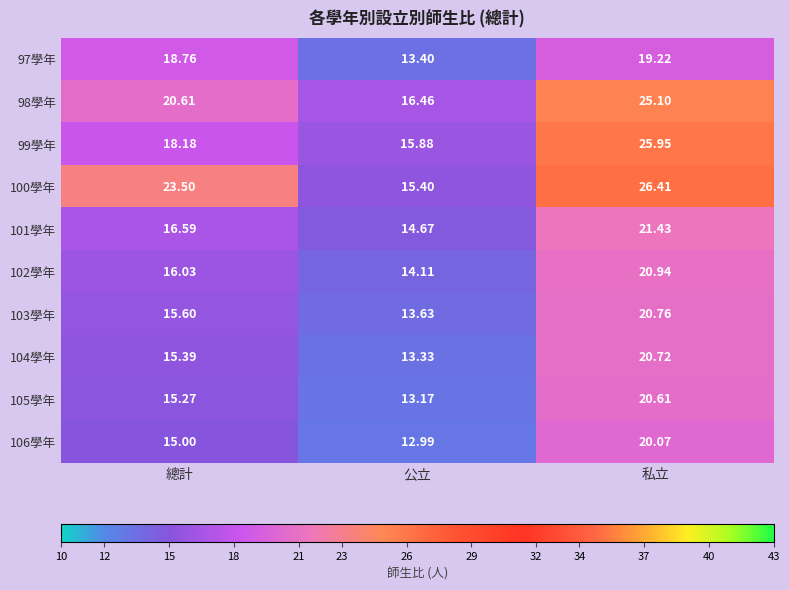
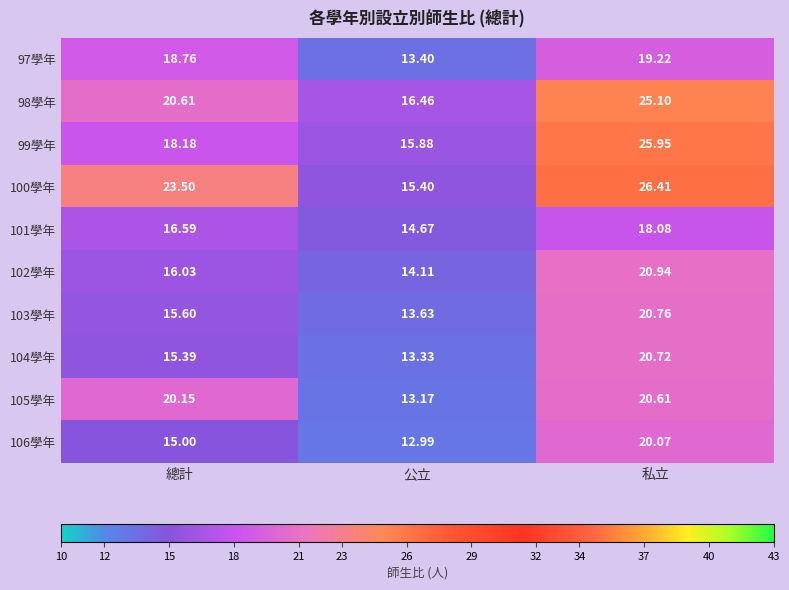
  {
    "97學年": {
      "總計": 18.76,
      "公立": 13.40,
      "私立": 19.22
    },
    "98學年": {
      "總計": 20.61,
      "公立": 16.46,
      "私立": 25.10
    },
    "99學年": {
      "總計": 18.18,
      "公立": 15.88,
      "私立": 25.95
    },
    "100學年": {
      "總計": 23.50,
      "公立": 15.40,
      "私立": 26.41
    },
    "101學年": {
      "總計": 16.59,
      "公立": 14.67,
-     "私立": 21.43
+     "私立": 18.08
    },
    "102學年": {
      "總計": 16.03,
      "公立": 14.11,
      "私立": 20.94
    },
    "103學年": {
      "總計": 15.60,
      "公立": 13.63,
      "私立": 20.76
    },
    "104學年": {
      "總計": 15.39,
      "公立": 13.33,
      "私立": 20.72
    },
    "105學年": {
-     "總計": 15.27,
+     "總計": 20.15,
      "公立": 13.17,
      "私立": 20.61
    },
    "106學年": {
      "總計": 15.00,
      "公立": 12.99,
      "私立": 20.07
    }
  }
